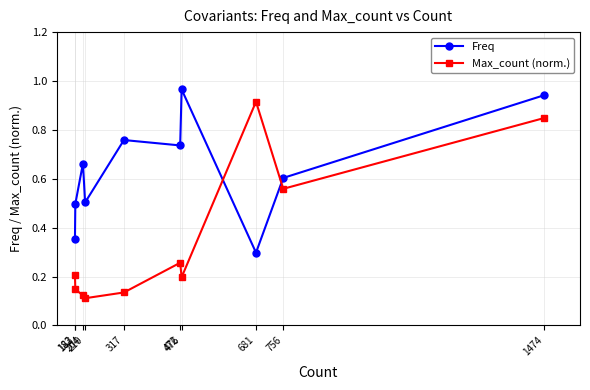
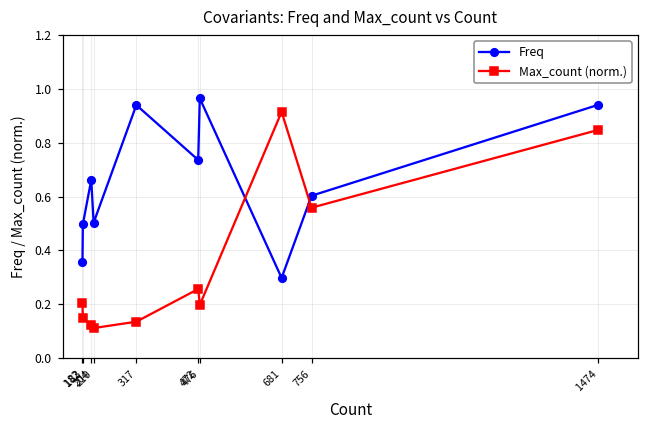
  {
    "Freq": {
      "182": 0.36,
      "183": 0.50,
      "204": 0.66,
      "210": 0.50,
-     "317": 0.76,
+     "317": 0.94,
      "472": 0.74,
      "476": 0.97,
      "681": 0.30,
      "756": 0.60,
      "1474": 0.94
    },
    "Max_count (norm.)": {
      "182": 0.20,
      "183": 0.15,
      "204": 0.12,
      "210": 0.11,
      "317": 0.13,
      "472": 0.26,
      "476": 0.20,
      "681": 0.92,
      "756": 0.56,
      "1474": 0.85
    }
  }
